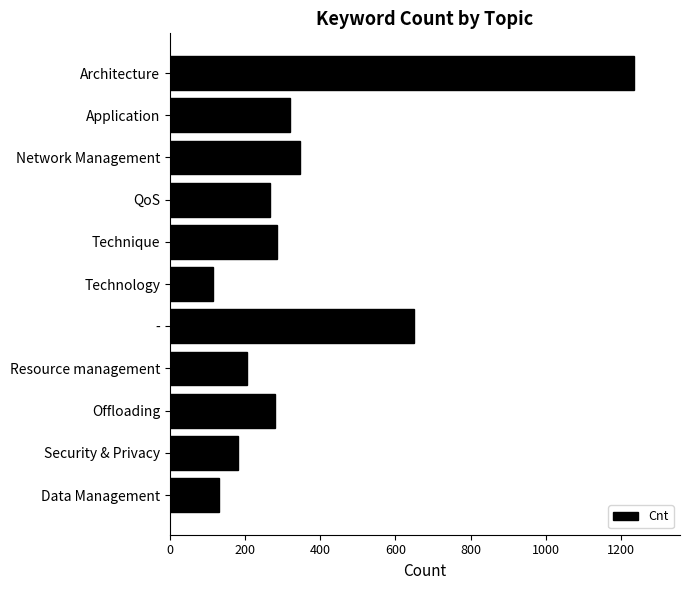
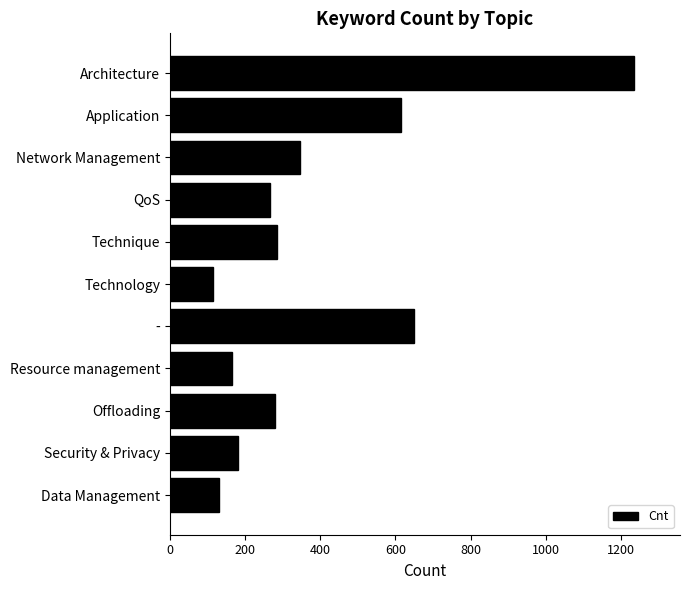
  {
    "Architecture": 1230,
-   "Application": 320,
+   "Application": 610,
    "Network Management": 350,
    "QoS": 270,
    "Technique": 280,
    "Technology": 110,
    "-": 650,
-   "Resource management": 210,
+   "Resource management": 170,
    "Offloading": 280,
    "Security & Privacy": 180,
    "Data Management": 130
  }
